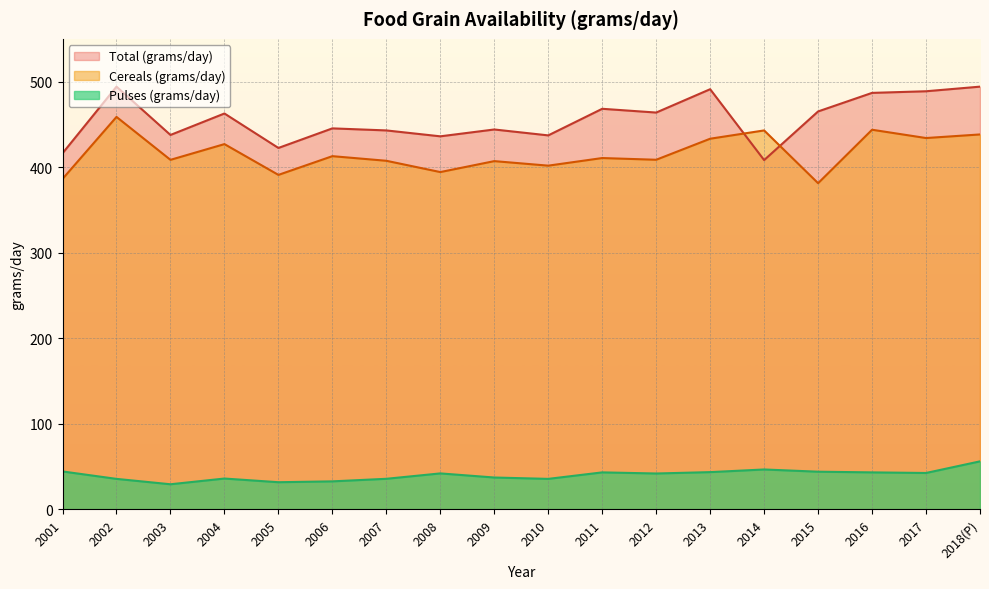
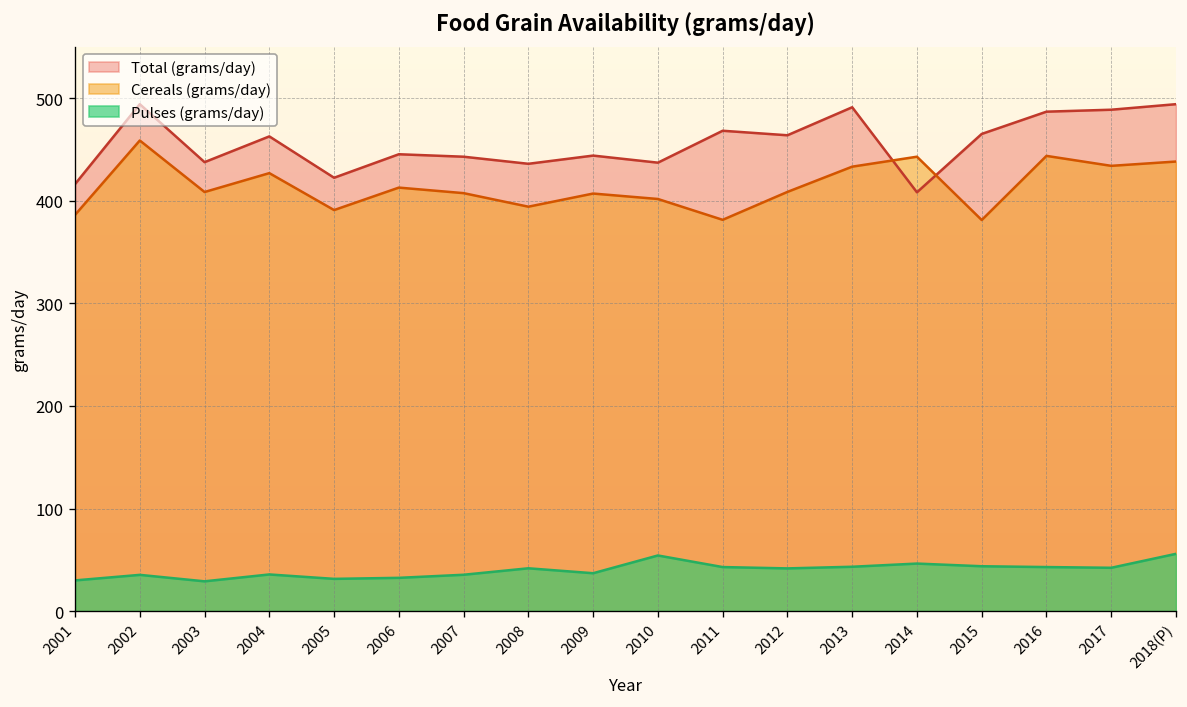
  {
    "Total (grams/day)": {
      "2001": 420,
      "2003": 440,
      "2004": 460,
      "2005": 420,
      "2006": 450,
      "2007": 440,
      "2008": 440,
      "2009": 440,
      "2010": 440,
      "2011": 470,
      "2012": 460,
      "2013": 490,
      "2014": 410,
      "2015": 470,
      "2016": 490,
      "2017": 490,
      "2018(P)": 490
    },
    "Cereals (grams/day)": {
      "2001": 390,
      "2002": 460,
      "2003": 410,
      "2004": 430,
      "2005": 390,
      "2006": 410,
      "2007": 410,
      "2008": 390,
      "2009": 410,
      "2010": 400,
-     "2011": 410,
+     "2011": 380,
      "2012": 410,
      "2013": 430,
      "2014": 440,
      "2015": 380,
      "2016": 440,
      "2017": 430,
      "2018(P)": 440
    },
    "Pulses (grams/day)": {
-     "2001": 40,
+     "2001": 30,
      "2002": 40,
      "2003": 30,
      "2004": 40,
      "2005": 30,
      "2006": 30,
      "2007": 40,
      "2008": 40,
      "2009": 40,
-     "2010": 40,
+     "2010": 50,
      "2011": 40,
      "2012": 40,
      "2013": 40,
      "2014": 50,
      "2015": 40,
      "2016": 40,
      "2017": 40,
      "2018(P)": 60
    }
  }
